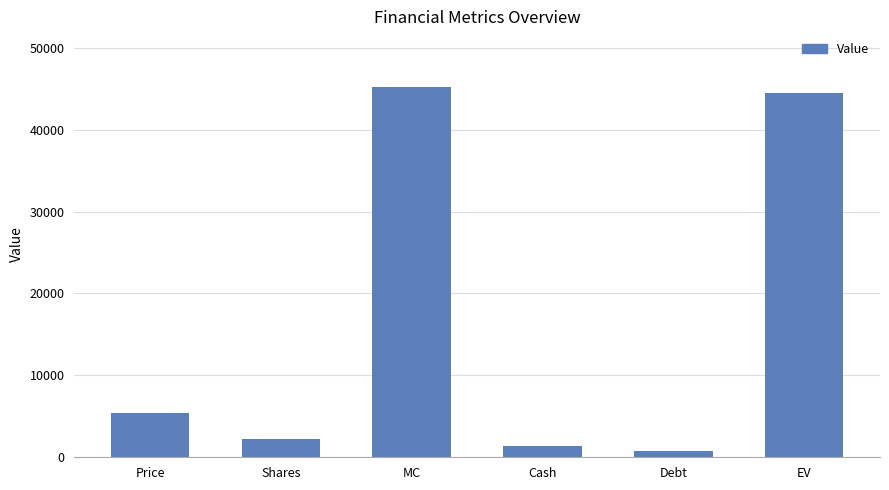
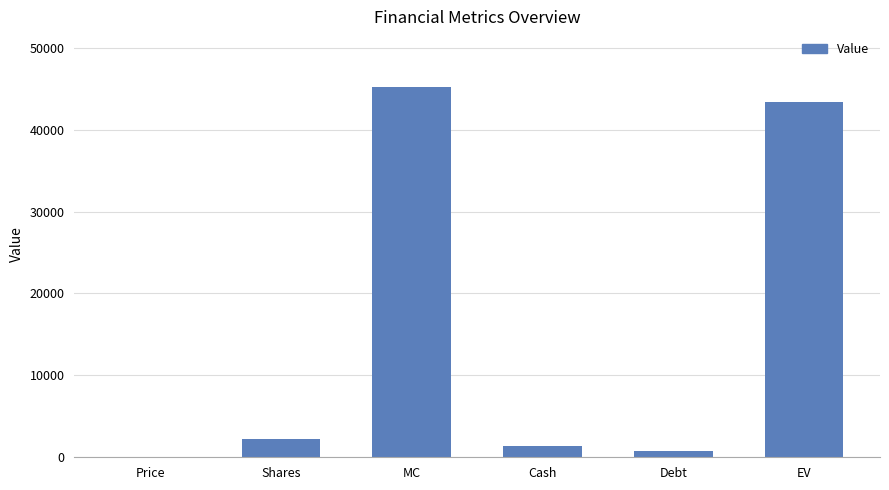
  {
-   "Price": 5000,
+   "Price": 0,
    "Shares": 2000,
    "MC": 45000,
    "Cash": 1000,
    "Debt": 1000,
-   "EV": 44000
+   "EV": 43000
  }
